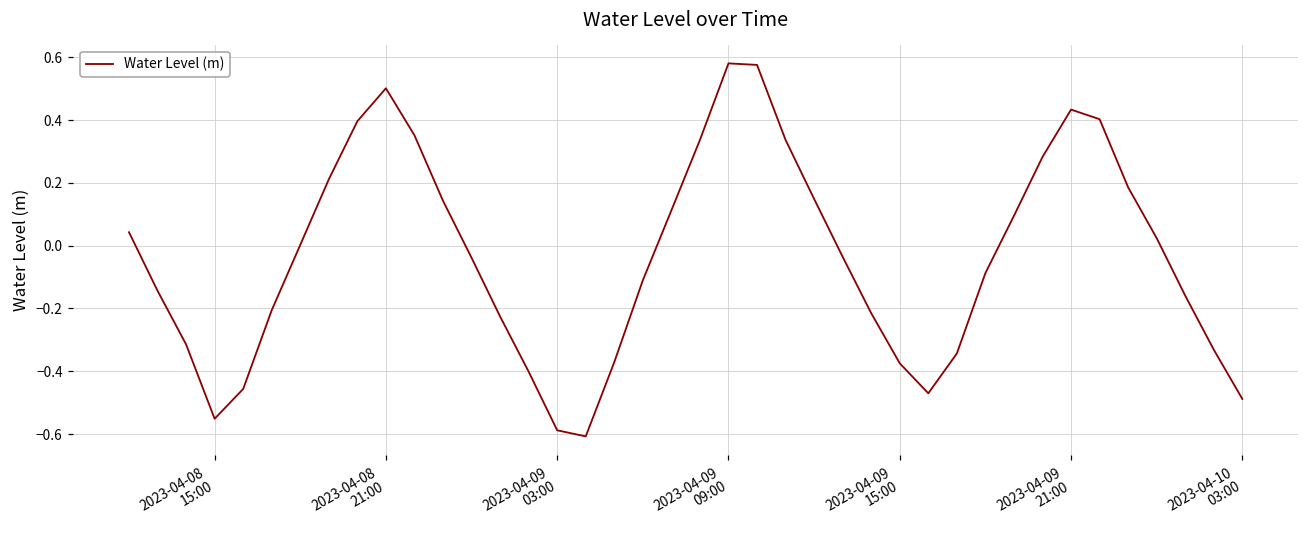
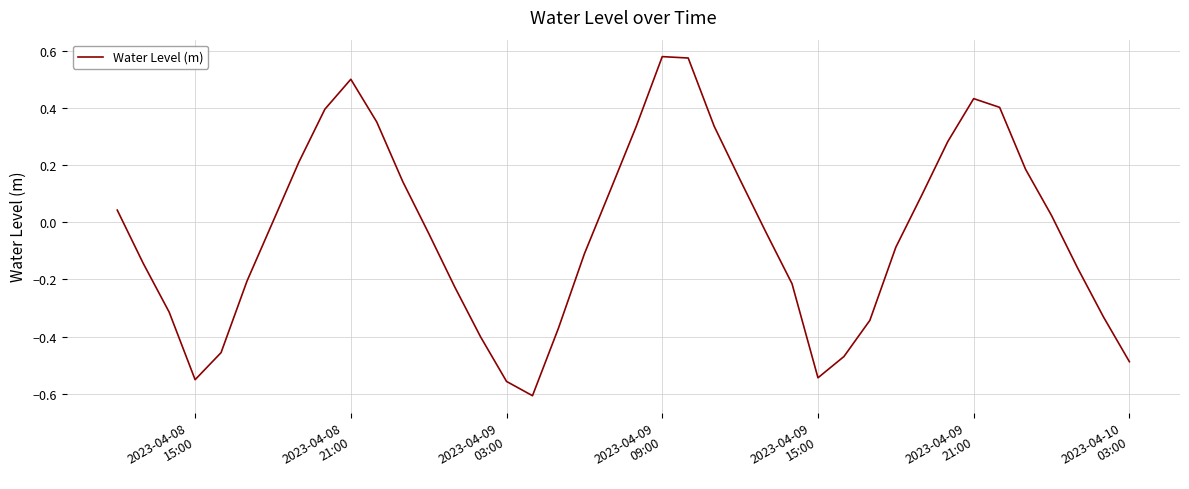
  {
    "2023-04-08 15:00": -0.55,
    "2023-04-08 21:00": 0.50,
-   "2023-04-09 03:00": -0.59,
+   "2023-04-09 03:00": -0.56,
    "2023-04-09 09:00": 0.58,
-   "2023-04-09 15:00": -0.37,
+   "2023-04-09 15:00": -0.54,
    "2023-04-09 21:00": 0.43,
    "2023-04-10 03:00": -0.49
  }
